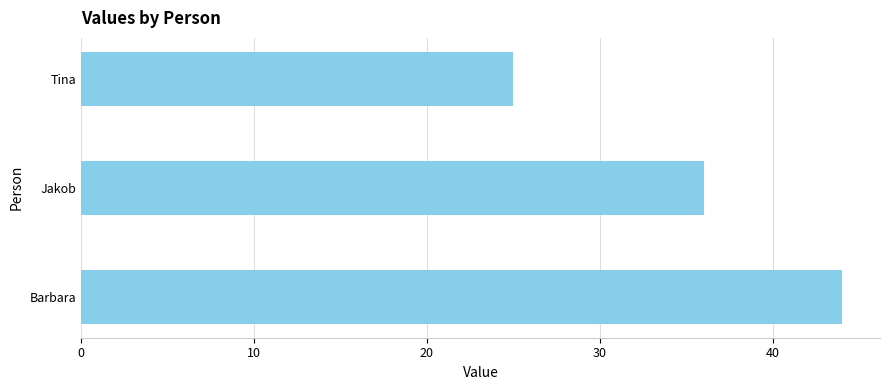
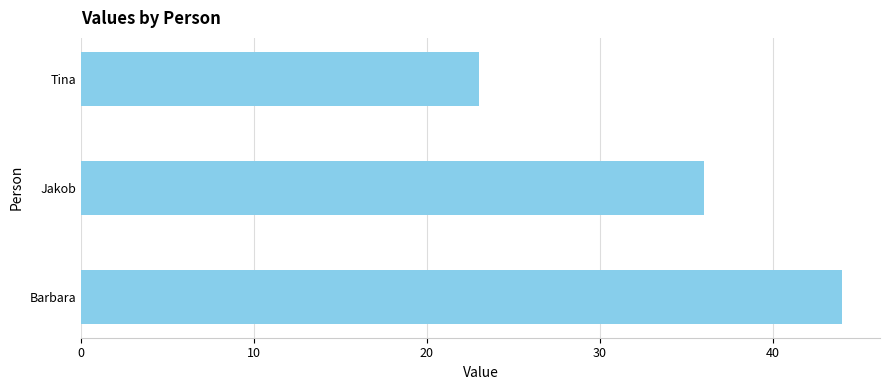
  {
-   "Tina": 25,
+   "Tina": 23,
    "Jakob": 36,
    "Barbara": 44
  }
